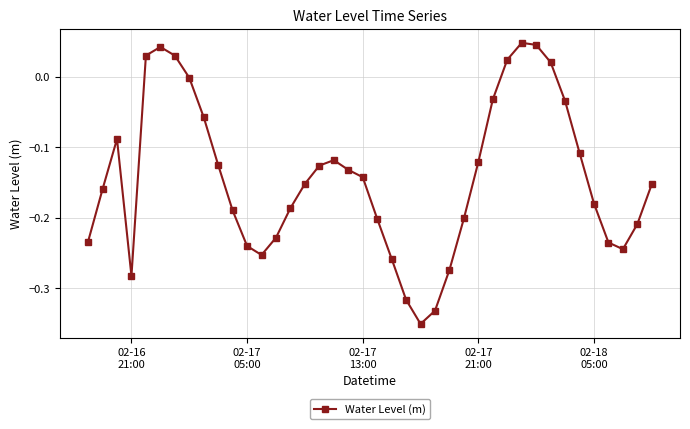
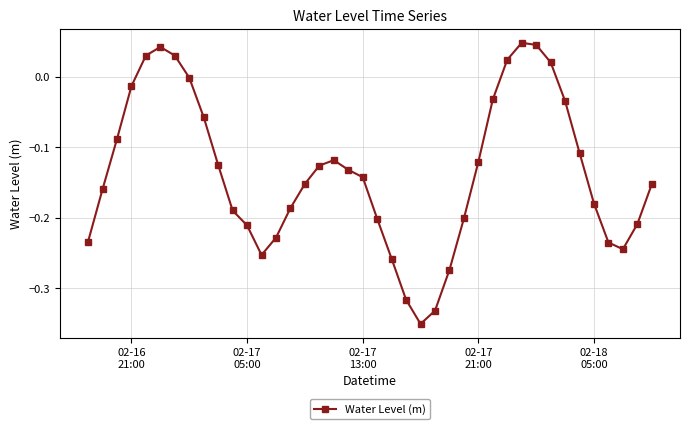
  {
-   "02-16 21:00": -0.28,
-   "02-17 05:00": -0.24,
+   "02-16 21:00": -0.01,
+   "02-17 05:00": -0.21,
    "02-17 13:00": -0.14,
    "02-17 21:00": -0.12,
    "02-18 05:00": -0.18
  }
